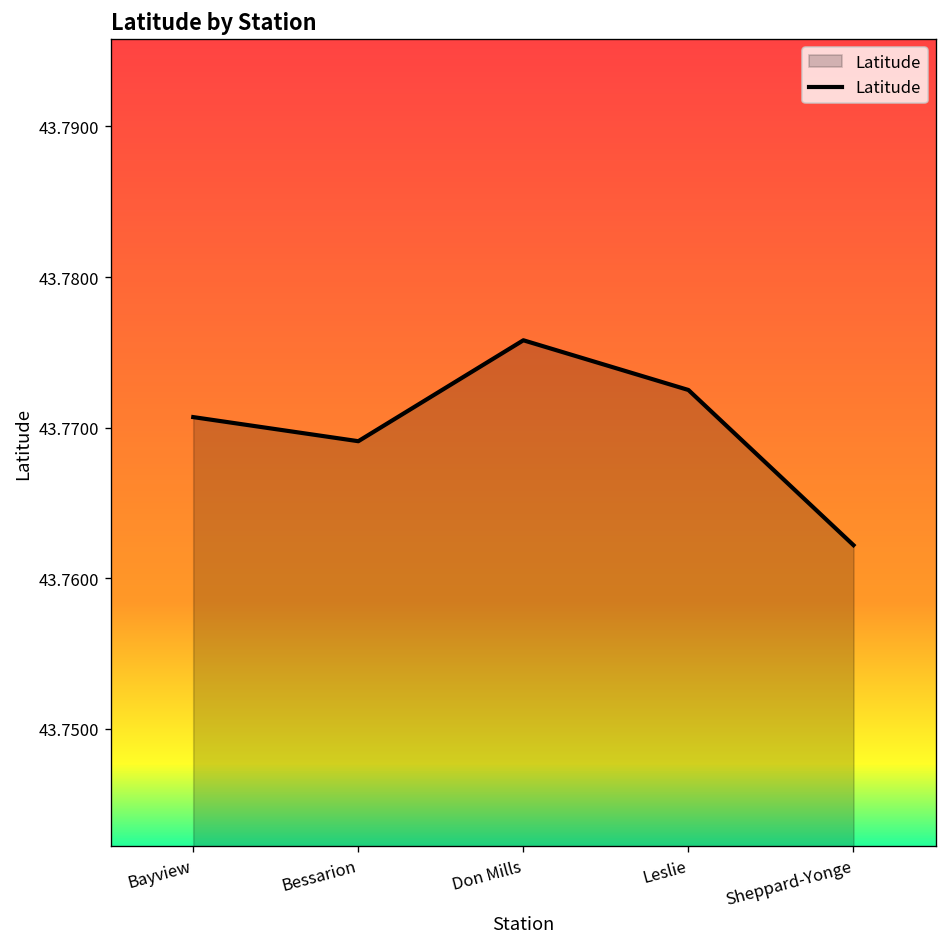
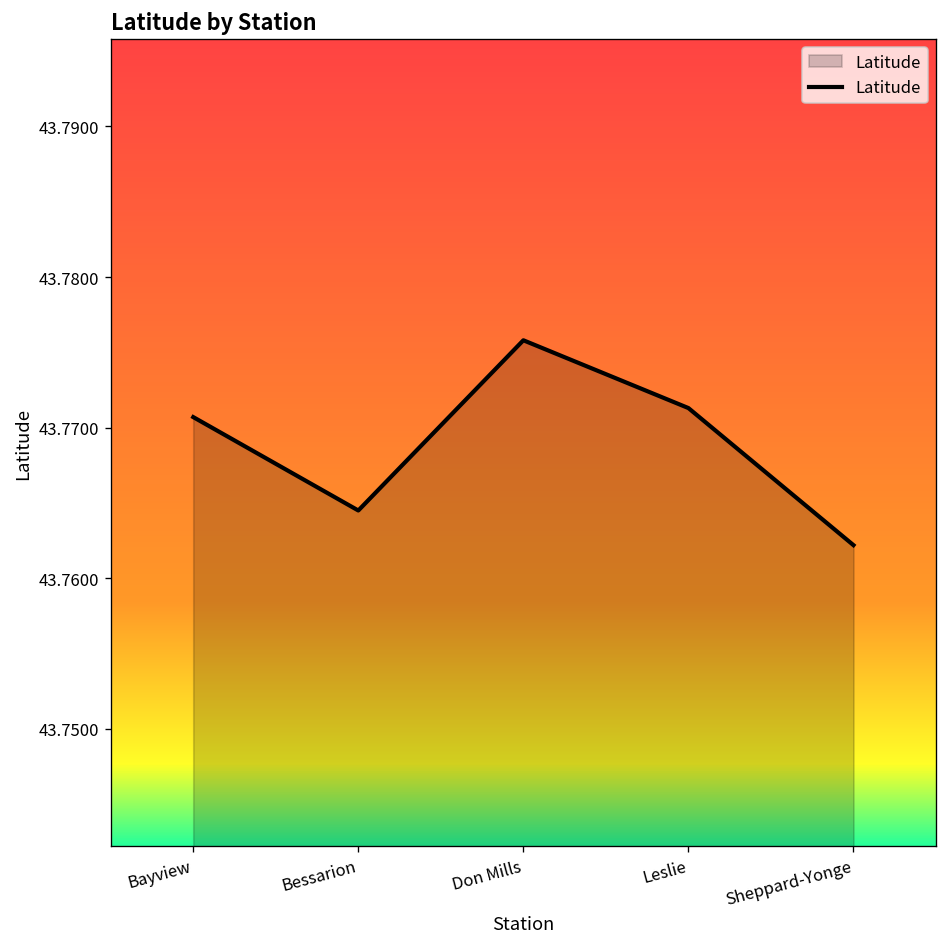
  {
    "Bayview": 43.7707,
-   "Bessarion": 43.7691,
+   "Bessarion": 43.7645,
    "Don Mills": 43.7758,
-   "Leslie": 43.7725,
+   "Leslie": 43.7713,
    "Sheppard-Yonge": 43.7622
  }
